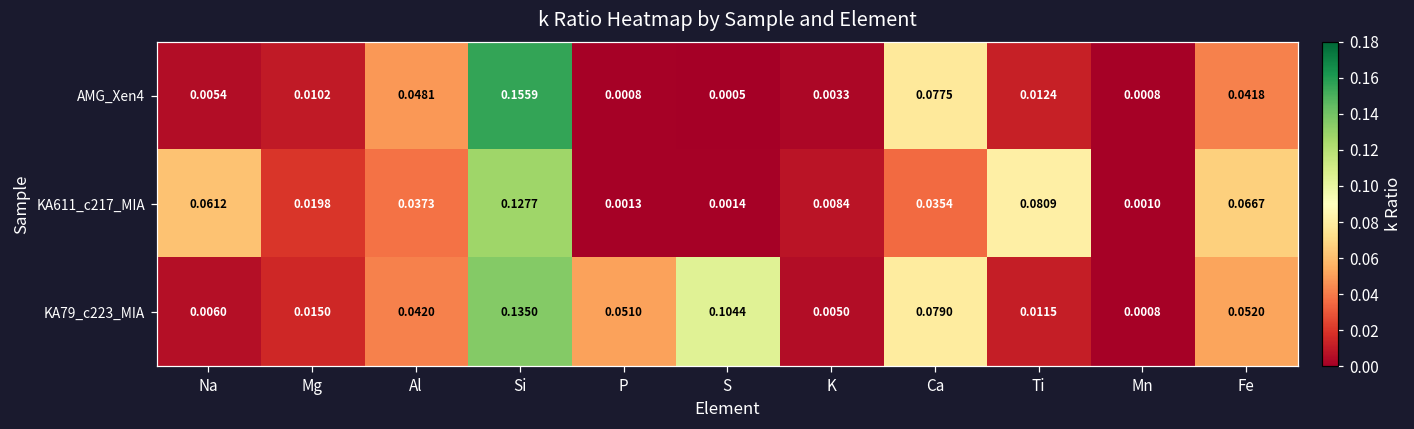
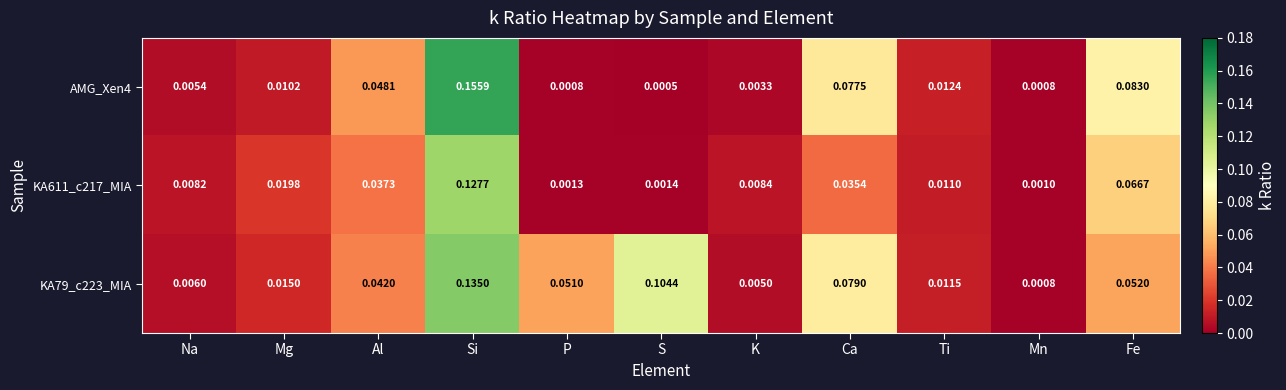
  {
    "AMG_Xen4": {
      "Na": 0.0054,
      "Mg": 0.0102,
      "Al": 0.0481,
      "Si": 0.1559,
      "P": 0.0008,
      "S": 0.0005,
      "K": 0.0033,
      "Ca": 0.0775,
      "Ti": 0.0124,
      "Mn": 0.0008,
-     "Fe": 0.0418
+     "Fe": 0.0830
    },
    "KA611_c217_MIA": {
-     "Na": 0.0612,
+     "Na": 0.0082,
      "Mg": 0.0198,
      "Al": 0.0373,
      "Si": 0.1277,
      "P": 0.0013,
      "S": 0.0014,
      "K": 0.0084,
      "Ca": 0.0354,
-     "Ti": 0.0809,
+     "Ti": 0.0110,
      "Mn": 0.0010,
      "Fe": 0.0667
    },
    "KA79_c223_MIA": {
      "Na": 0.0060,
      "Mg": 0.0150,
      "Al": 0.0420,
      "Si": 0.1350,
      "P": 0.0510,
      "S": 0.1044,
      "K": 0.0050,
      "Ca": 0.0790,
      "Ti": 0.0115,
      "Mn": 0.0008,
      "Fe": 0.0520
    }
  }
